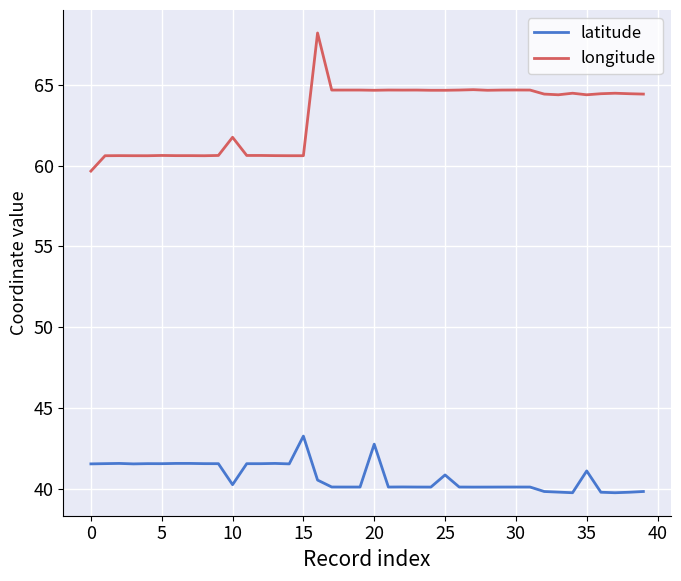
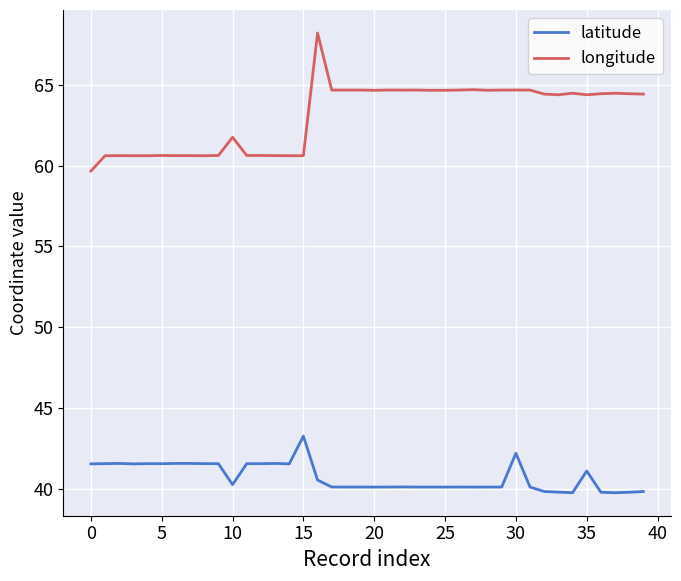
  {
    "latitude": {
      "0": 41.5,
      "5": 41.5,
      "10": 40.2,
      "15": 43.3,
-     "20": 42.8,
-     "25": 40.8,
-     "30": 40.1,
+     "20": 40.1,
+     "25": 40.1,
+     "30": 42.2,
      "35": 41.1
    },
    "longitude": {
      "0": 59.7,
      "5": 60.6,
      "10": 61.8,
      "15": 60.6,
      "20": 64.7,
      "25": 64.7,
      "30": 64.7,
      "35": 64.4
    }
  }
